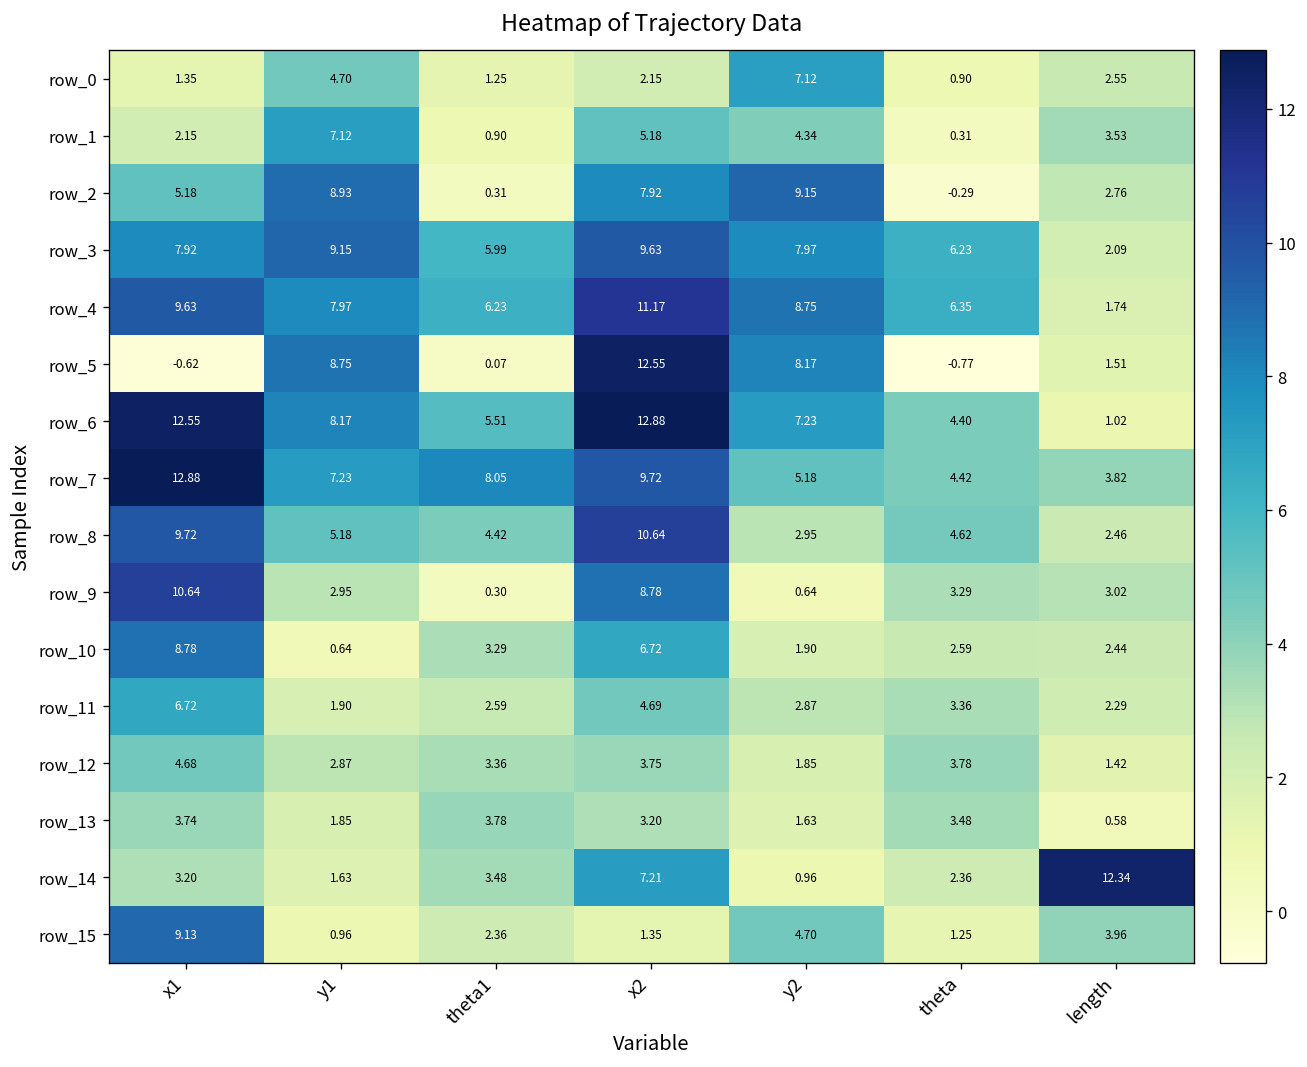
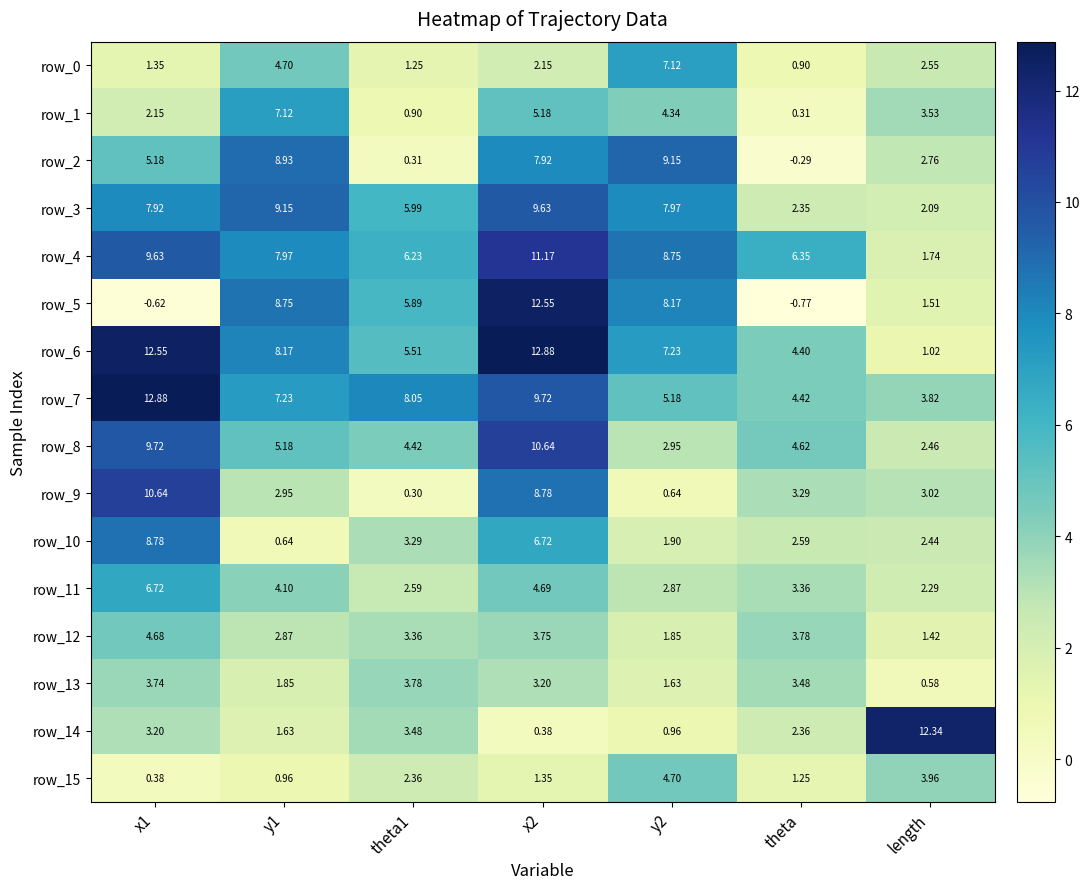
  {
    "row_0": {
      "x1": 1.35,
      "y1": 4.70,
      "theta1": 1.25,
      "x2": 2.15,
      "y2": 7.12,
      "theta": 0.90,
      "length": 2.55
    },
    "row_1": {
      "x1": 2.15,
      "y1": 7.12,
      "theta1": 0.90,
      "x2": 5.18,
      "y2": 4.34,
      "theta": 0.31,
      "length": 3.53
    },
    "row_2": {
      "x1": 5.18,
      "y1": 8.93,
      "theta1": 0.31,
      "x2": 7.92,
      "y2": 9.15,
      "theta": -0.29,
      "length": 2.76
    },
    "row_3": {
      "x1": 7.92,
      "y1": 9.15,
      "theta1": 5.99,
      "x2": 9.63,
      "y2": 7.97,
-     "theta": 6.23,
+     "theta": 2.35,
      "length": 2.09
    },
    "row_4": {
      "x1": 9.63,
      "y1": 7.97,
      "theta1": 6.23,
      "x2": 11.17,
      "y2": 8.75,
      "theta": 6.35,
      "length": 1.74
    },
    "row_5": {
      "x1": -0.62,
      "y1": 8.75,
-     "theta1": 0.07,
+     "theta1": 5.89,
      "x2": 12.55,
      "y2": 8.17,
      "theta": -0.77,
      "length": 1.51
    },
    "row_6": {
      "x1": 12.55,
      "y1": 8.17,
      "theta1": 5.51,
      "x2": 12.88,
      "y2": 7.23,
      "theta": 4.40,
      "length": 1.02
    },
    "row_7": {
      "x1": 12.88,
      "y1": 7.23,
      "theta1": 8.05,
      "x2": 9.72,
      "y2": 5.18,
      "theta": 4.42,
      "length": 3.82
    },
    "row_8": {
      "x1": 9.72,
      "y1": 5.18,
      "theta1": 4.42,
      "x2": 10.64,
      "y2": 2.95,
      "theta": 4.62,
      "length": 2.46
    },
    "row_9": {
      "x1": 10.64,
      "y1": 2.95,
      "theta1": 0.30,
      "x2": 8.78,
      "y2": 0.64,
      "theta": 3.29,
      "length": 3.02
    },
    "row_10": {
      "x1": 8.78,
      "y1": 0.64,
      "theta1": 3.29,
      "x2": 6.72,
      "y2": 1.90,
      "theta": 2.59,
      "length": 2.44
    },
    "row_11": {
      "x1": 6.72,
-     "y1": 1.90,
+     "y1": 4.10,
      "theta1": 2.59,
      "x2": 4.69,
      "y2": 2.87,
      "theta": 3.36,
      "length": 2.29
    },
    "row_12": {
      "x1": 4.68,
      "y1": 2.87,
      "theta1": 3.36,
      "x2": 3.75,
      "y2": 1.85,
      "theta": 3.78,
      "length": 1.42
    },
    "row_13": {
      "x1": 3.74,
      "y1": 1.85,
      "theta1": 3.78,
      "x2": 3.20,
      "y2": 1.63,
      "theta": 3.48,
      "length": 0.58
    },
    "row_14": {
      "x1": 3.20,
      "y1": 1.63,
      "theta1": 3.48,
-     "x2": 7.21,
+     "x2": 0.38,
      "y2": 0.96,
      "theta": 2.36,
      "length": 12.34
    },
    "row_15": {
-     "x1": 9.13,
+     "x1": 0.38,
      "y1": 0.96,
      "theta1": 2.36,
      "x2": 1.35,
      "y2": 4.70,
      "theta": 1.25,
      "length": 3.96
    }
  }
